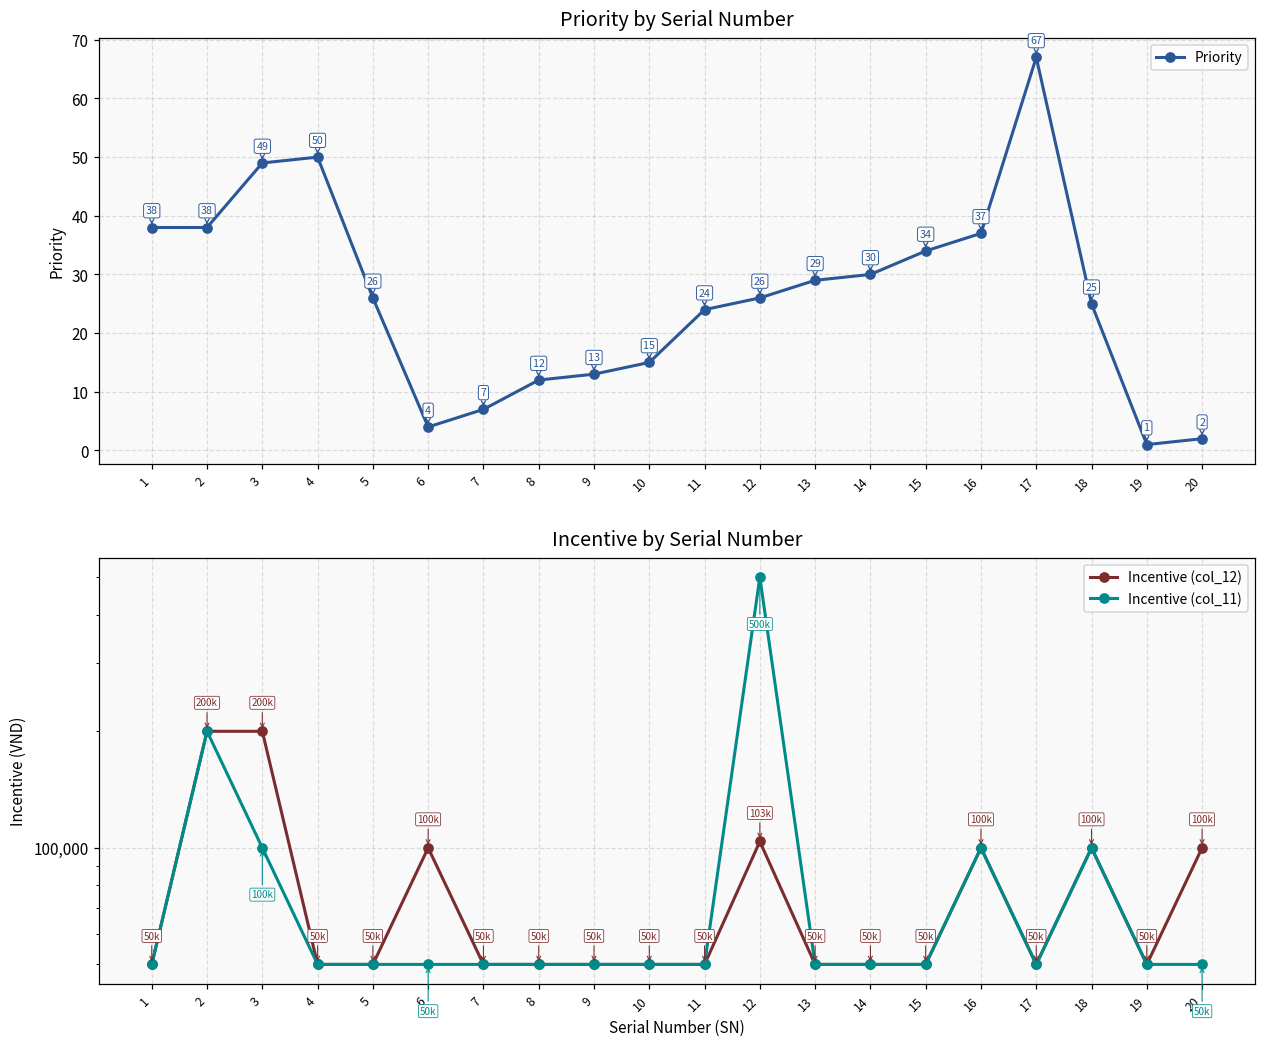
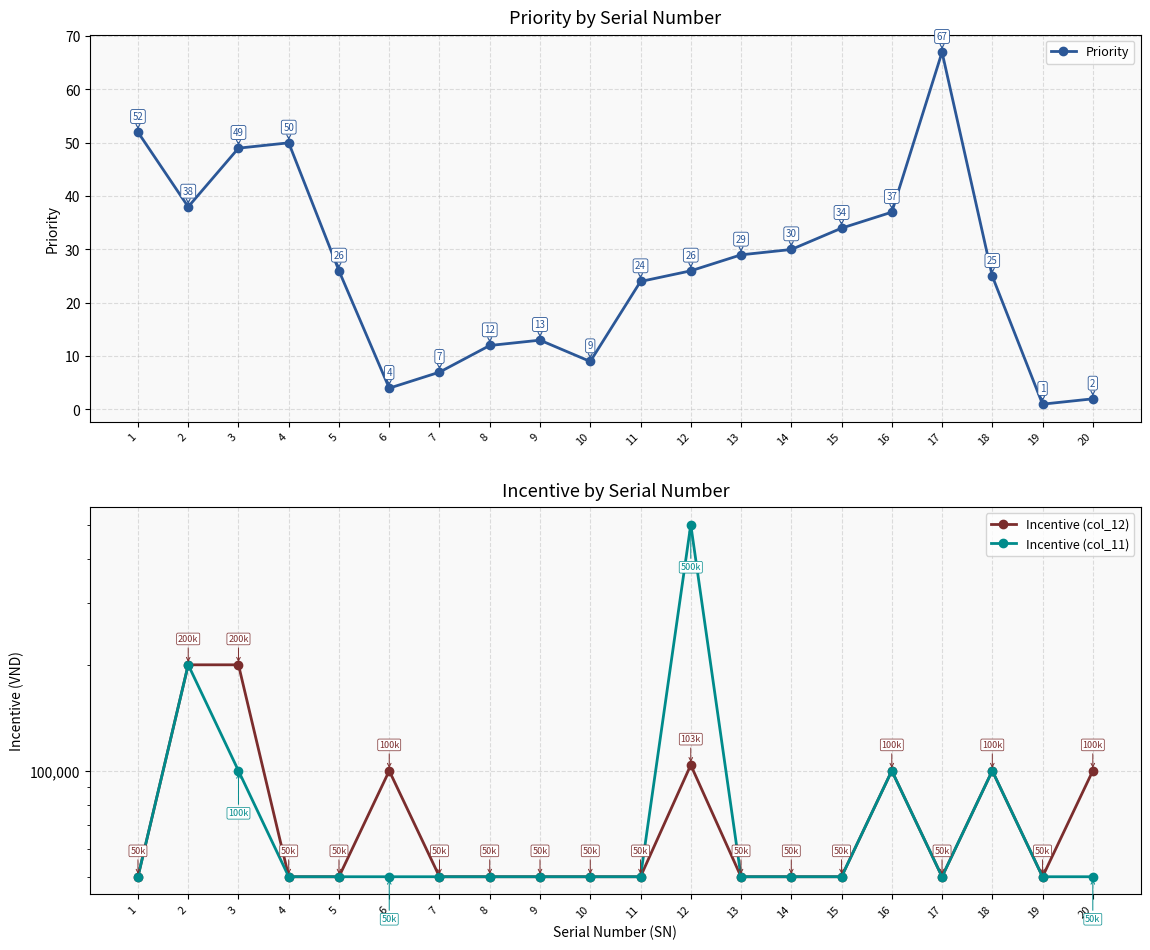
  {
    "Priority by Serial Number": {
-     "1": 38,
-     "10": 15
+     "1": 52,
+     "10": 9
    }
  }
